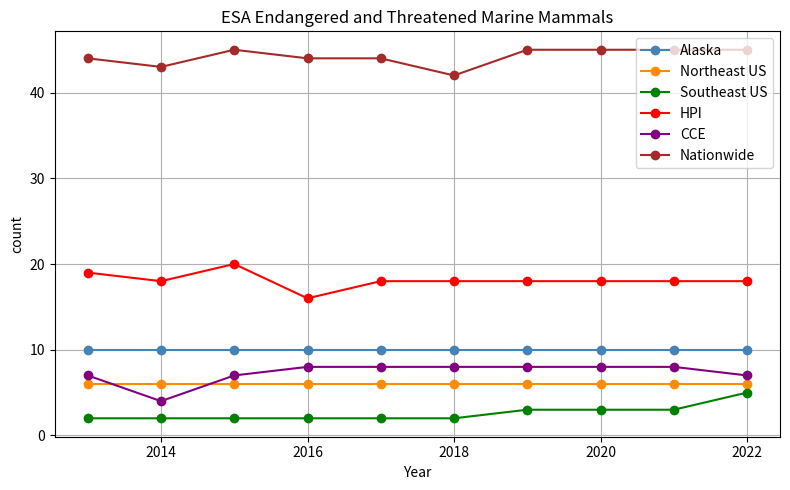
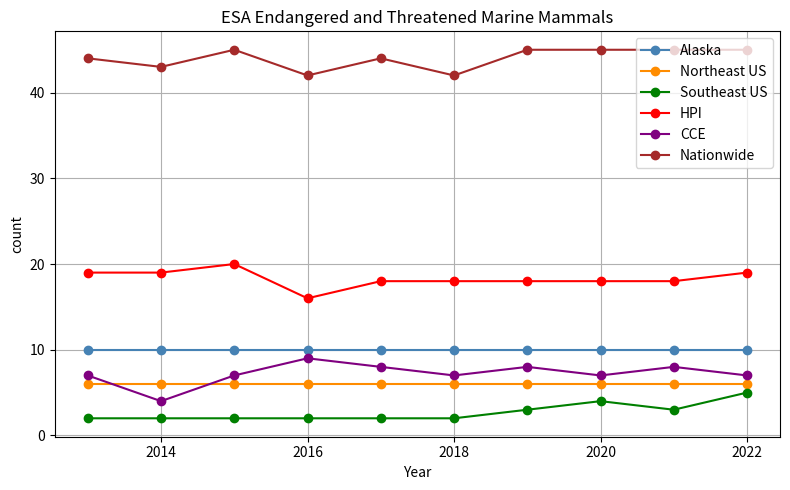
  {
    "Alaska": {
      "2014": 10,
      "2016": 10,
      "2018": 10,
      "2020": 10,
      "2022": 10
    },
    "Northeast US": {
      "2014": 6,
      "2016": 6,
      "2018": 6,
      "2020": 6,
      "2022": 6
    },
    "Southeast US": {
      "2014": 2,
      "2016": 2,
      "2018": 2,
-     "2020": 3,
+     "2020": 4,
      "2022": 5
    },
    "HPI": {
-     "2014": 18,
+     "2014": 19,
      "2016": 16,
      "2018": 18,
      "2020": 18,
-     "2022": 18
+     "2022": 19
    },
    "CCE": {
      "2014": 4,
-     "2016": 8,
-     "2018": 8,
-     "2020": 8,
+     "2016": 9,
+     "2018": 7,
+     "2020": 7,
      "2022": 7
    },
    "Nationwide": {
      "2014": 43,
-     "2016": 44,
+     "2016": 42,
      "2018": 42,
      "2020": 45
    }
  }
